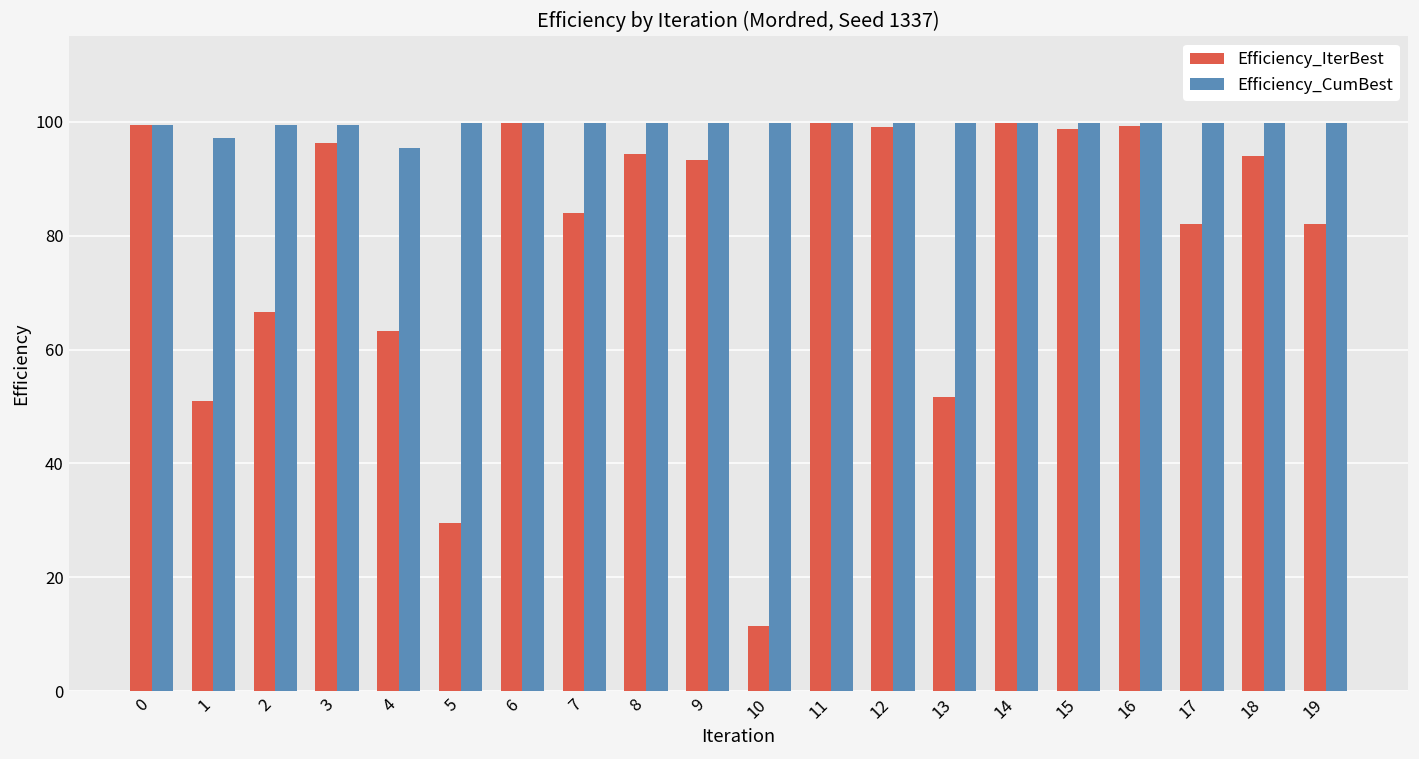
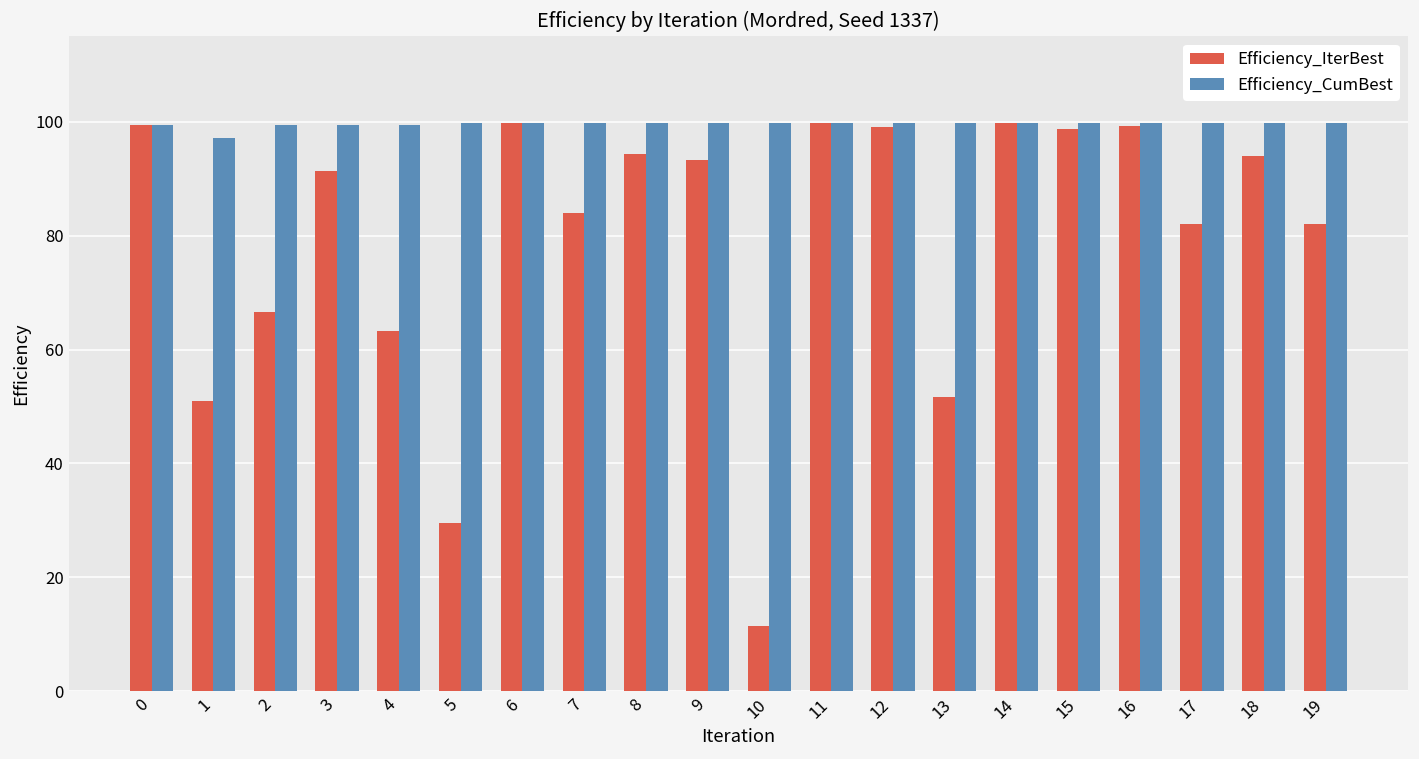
  {
    "Efficiency_IterBest": {
      "0": 99,
      "1": 51,
      "2": 67,
-     "3": 96,
+     "3": 91,
      "4": 63,
      "5": 30,
      "6": 100,
      "7": 84,
      "8": 94,
      "9": 93,
      "10": 12,
      "11": 100,
      "12": 99,
      "13": 52,
      "14": 100,
      "15": 99,
      "16": 99,
      "17": 82,
      "18": 94,
      "19": 82
    },
    "Efficiency_CumBest": {
      "0": 99,
      "1": 97,
      "2": 99,
      "3": 99,
-     "4": 95,
+     "4": 99,
      "5": 100,
      "6": 100,
      "7": 100,
      "8": 100,
      "9": 100,
      "10": 100,
      "11": 100,
      "12": 100,
      "13": 100,
      "14": 100,
      "15": 100,
      "16": 100,
      "17": 100,
      "18": 100,
      "19": 100
    }
  }
